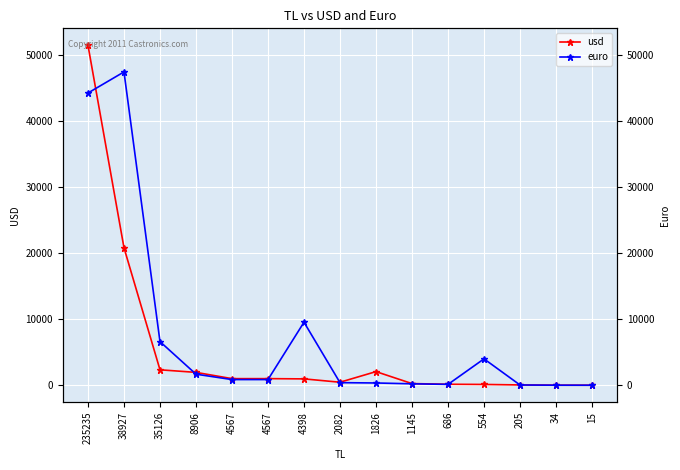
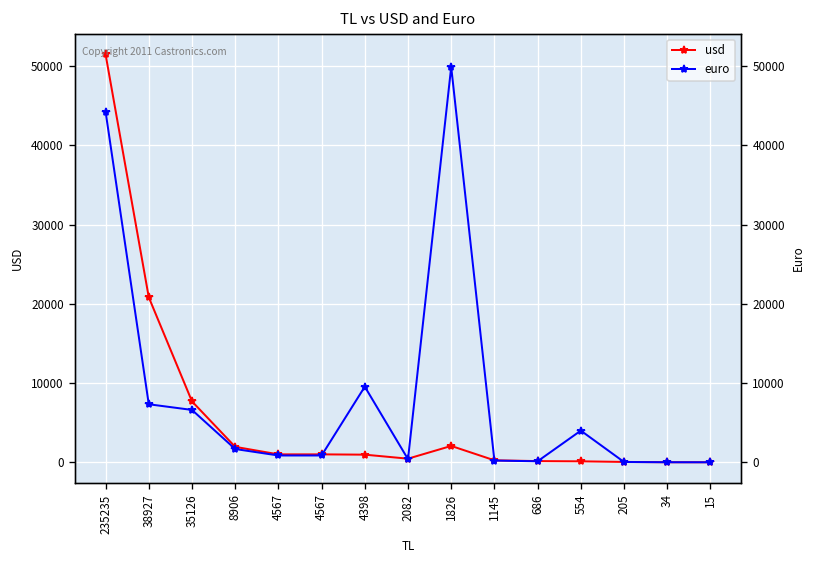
  {
    "usd": {
      "38927": 21000,
-     "35126": 2000,
+     "35126": 8000,
      "4398": 1000,
      "1826": 2000,
      "554": 0
    },
    "euro": {
      "235235": 44000,
-     "38927": 47000,
+     "38927": 7000,
      "35126": 7000,
      "4398": 10000,
-     "1826": 0,
+     "1826": 50000,
      "554": 4000
    }
  }
